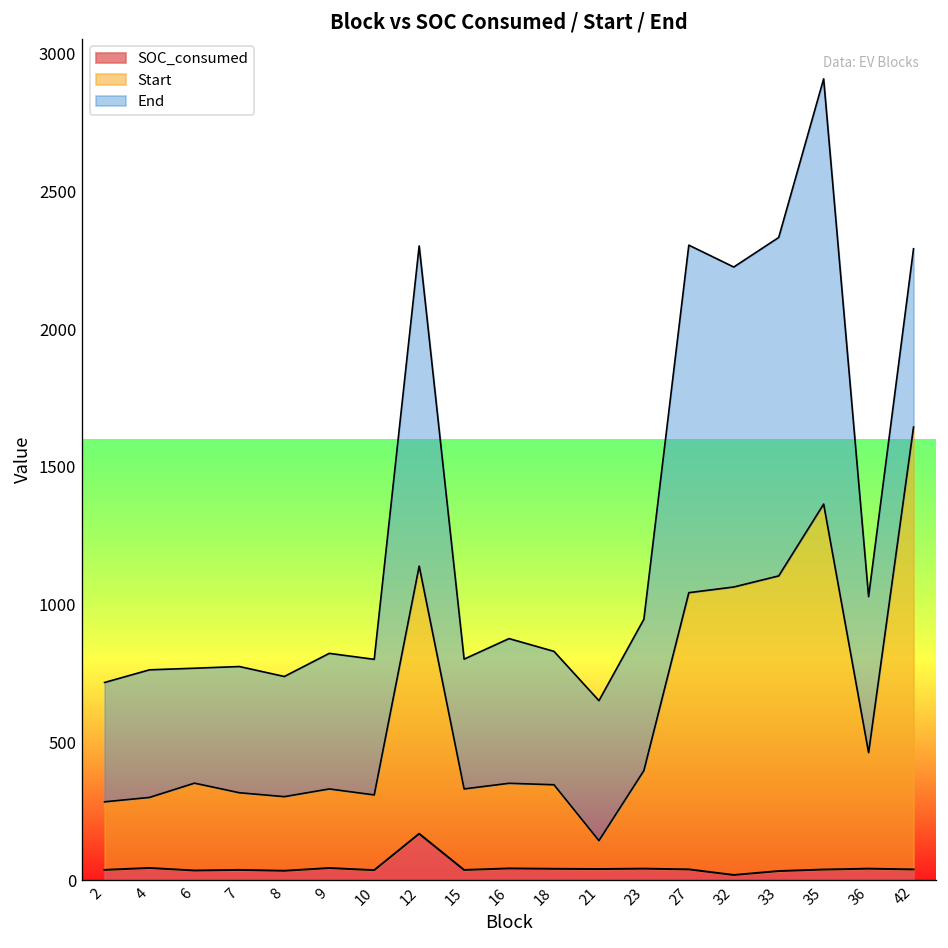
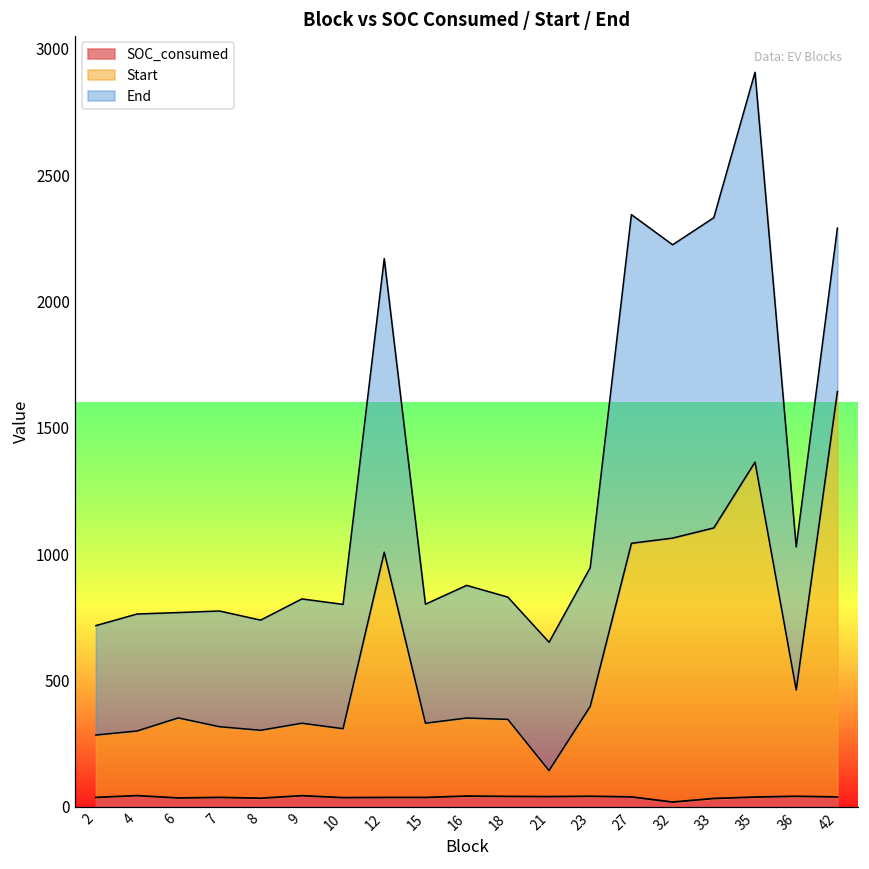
  {
    "SOC_consumed": {
      "2": 40,
      "4": 40,
      "6": 40,
      "7": 40,
      "8": 30,
      "9": 40,
      "10": 40,
-     "12": 170,
+     "12": 40,
      "15": 40,
      "16": 40,
      "18": 40,
      "21": 40,
      "23": 40,
      "27": 40,
      "32": 20,
      "33": 30,
      "35": 40,
      "36": 40,
      "42": 40
    },
    "Start": {
      "2": 250,
      "4": 260,
      "6": 320,
      "7": 280,
      "8": 270,
      "9": 290,
      "10": 270,
      "12": 970,
      "15": 290,
      "16": 310,
      "18": 310,
      "21": 100,
      "23": 360,
      "27": 1000,
      "32": 1050,
      "33": 1070,
      "35": 1330,
      "36": 420,
      "42": 1610
    },
    "End": {
      "2": 430,
      "4": 460,
      "6": 420,
      "7": 460,
      "8": 440,
      "9": 490,
      "10": 490,
      "12": 1160,
      "15": 470,
      "16": 530,
      "18": 480,
      "21": 510,
      "23": 550,
-     "27": 1260,
+     "27": 1300,
      "32": 1160,
      "33": 1230,
      "35": 1540,
      "36": 570,
      "42": 650
    }
  }
